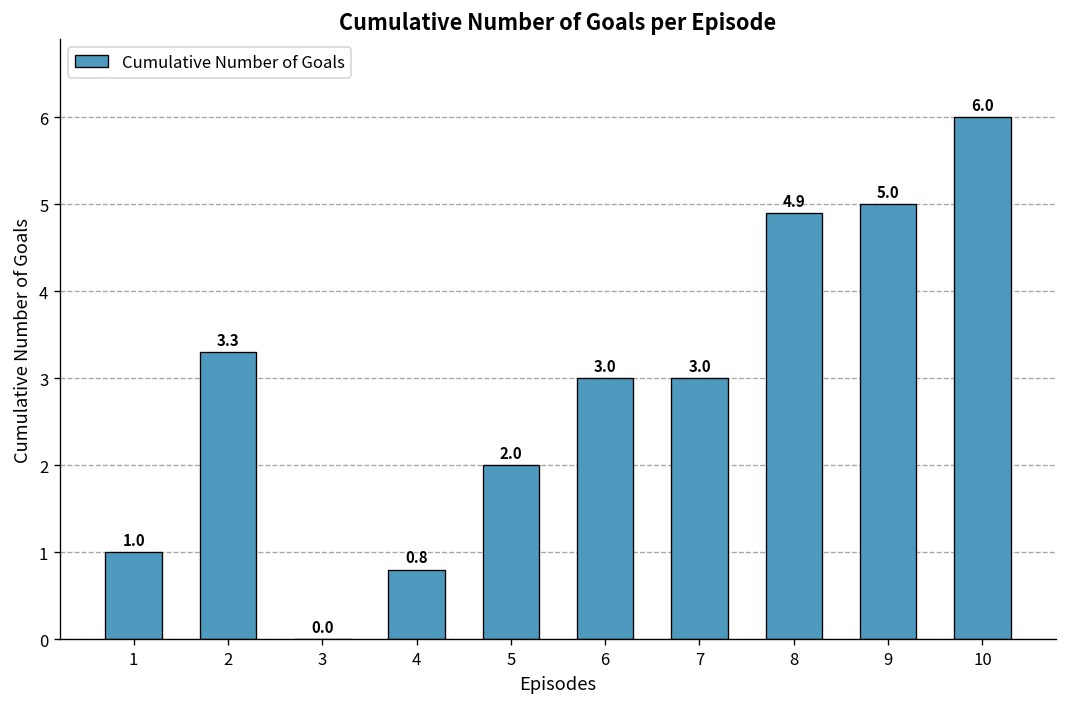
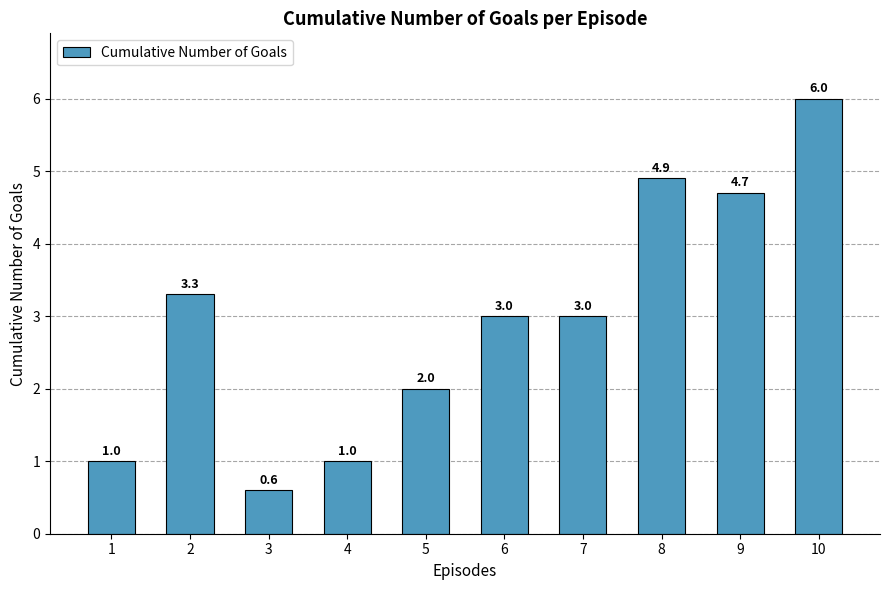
  {
    "1": 1.0,
    "2": 3.3,
-   "3": 0.0,
-   "4": 0.8,
+   "3": 0.6,
+   "4": 1.0,
    "5": 2.0,
    "6": 3.0,
    "7": 3.0,
    "8": 4.9,
-   "9": 5.0,
+   "9": 4.7,
    "10": 6.0
  }
